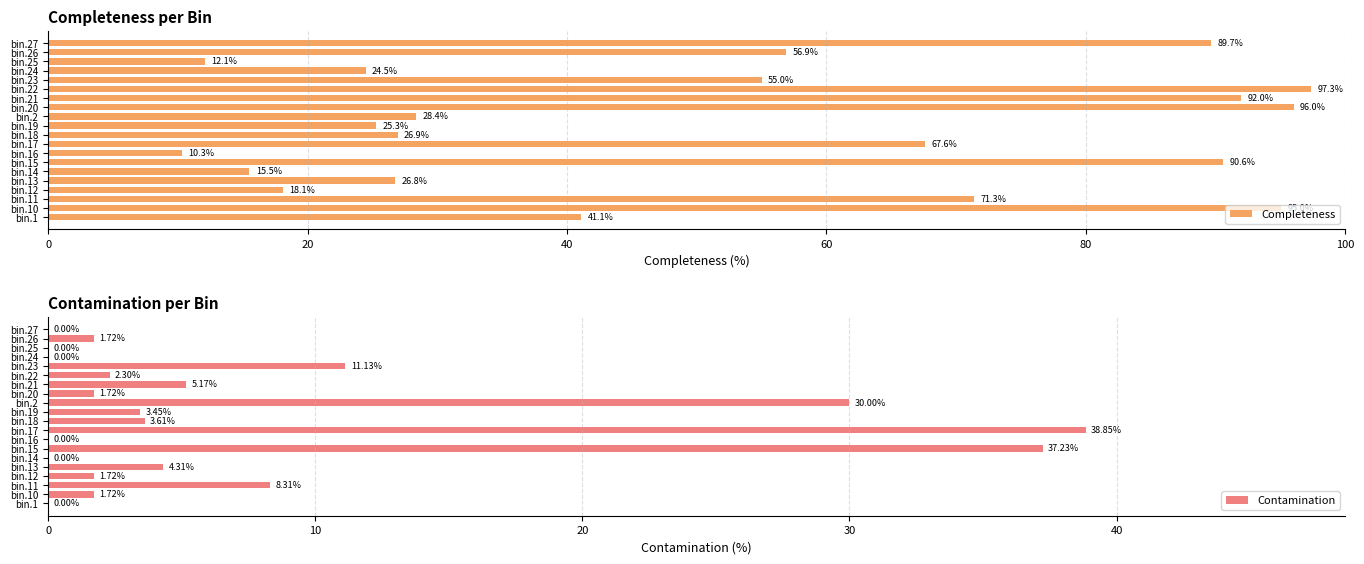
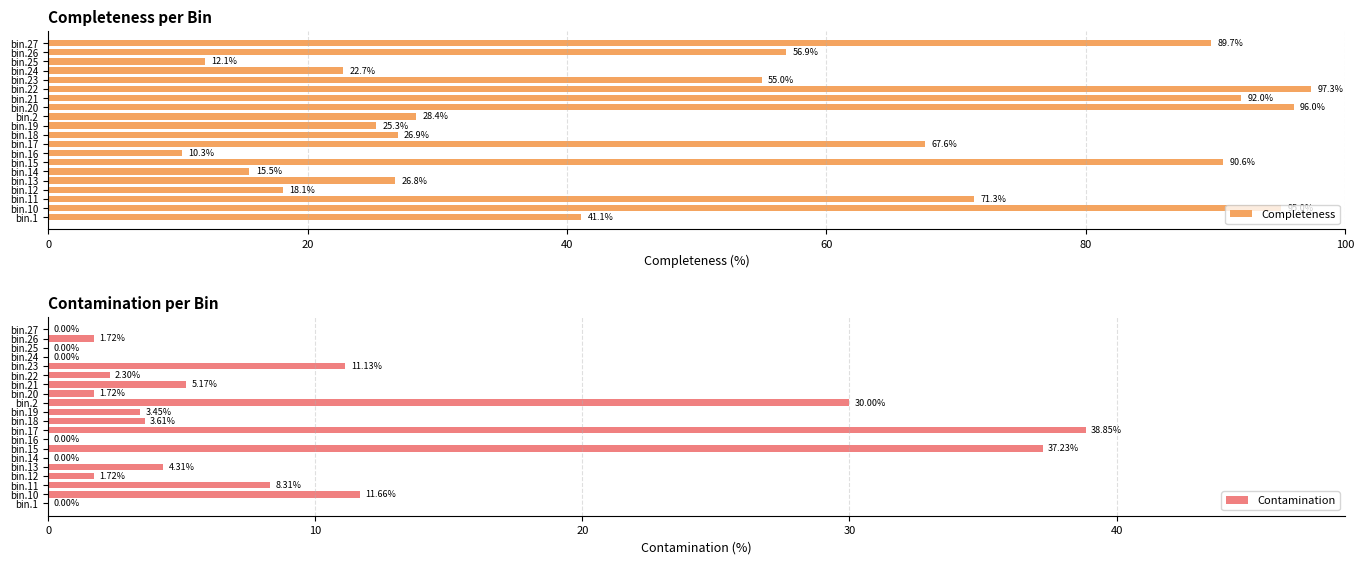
  {
    "Completeness per Bin": {
      "bin.27": "89.7%",
      "bin.26": "56.9%",
      "bin.25": "12.1%",
-     "bin.24": "24.5%",
+     "bin.24": "22.7%",
      "bin.23": "55.0%",
      "bin.22": "97.3%",
      "bin.21": "92.0%",
      "bin.20": "96.0%",
      "bin.2": "28.4%",
      "bin.19": "25.3%",
      "bin.18": "26.9%",
      "bin.17": "67.6%",
      "bin.16": "10.3%",
      "bin.15": "90.6%",
      "bin.14": "15.5%",
      "bin.13": "26.8%",
      "bin.12": "18.1%",
      "bin.11": "71.3%",
      "bin.1": "41.1%"
    },
    "Contamination per Bin": {
      "bin.27": "0.00%",
      "bin.26": "1.72%",
      "bin.25": "0.00%",
      "bin.24": "0.00%",
      "bin.23": "11.13%",
      "bin.22": "2.30%",
      "bin.21": "5.17%",
      "bin.20": "1.72%",
      "bin.2": "30.00%",
      "bin.19": "3.45%",
      "bin.18": "3.61%",
      "bin.17": "38.85%",
      "bin.16": "0.00%",
      "bin.15": "37.23%",
      "bin.14": "0.00%",
      "bin.13": "4.31%",
      "bin.12": "1.72%",
      "bin.11": "8.31%",
-     "bin.10": "1.72%",
+     "bin.10": "11.66%",
      "bin.1": "0.00%"
    }
  }
